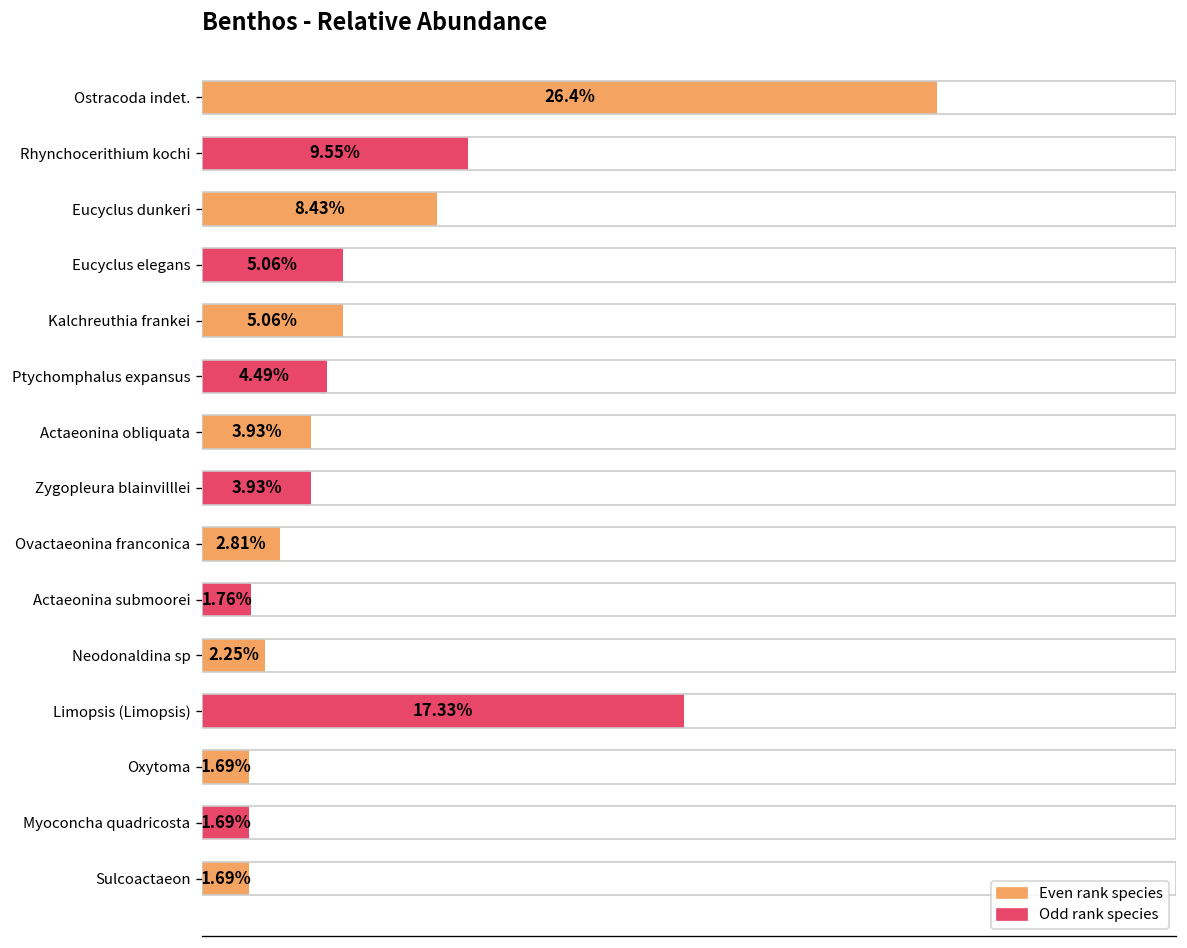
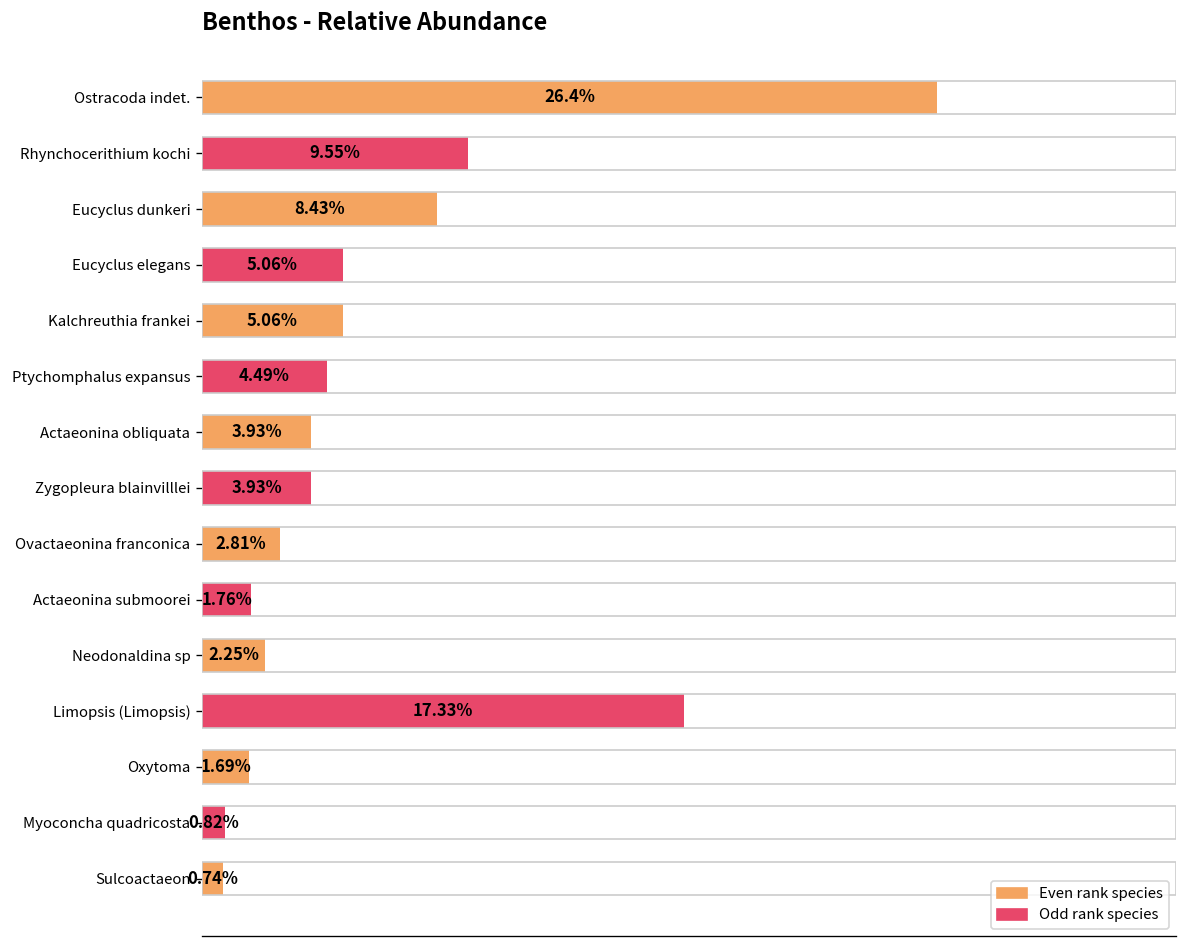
  {
    "Ostracoda indet.": "26.4%",
    "Rhynchocerithium kochi": "9.55%",
    "Eucyclus dunkeri": "8.43%",
    "Eucyclus elegans": "5.06%",
    "Kalchreuthia frankei": "5.06%",
    "Ptychomphalus expansus": "4.49%",
    "Actaeonina obliquata": "3.93%",
    "Zygopleura blainvilllei": "3.93%",
    "Ovactaeonina franconica": "2.81%",
    "Actaeonina submoorei": "1.76%",
    "Neodonaldina sp": "2.25%",
    "Limopsis (Limopsis)": "17.33%",
    "Oxytoma": "1.69%",
-   "Myoconcha quadricosta": "1.69%",
-   "Sulcoactaeon": "1.69%"
+   "Myoconcha quadricosta": "0.82%",
+   "Sulcoactaeon": "0.74%"
  }
